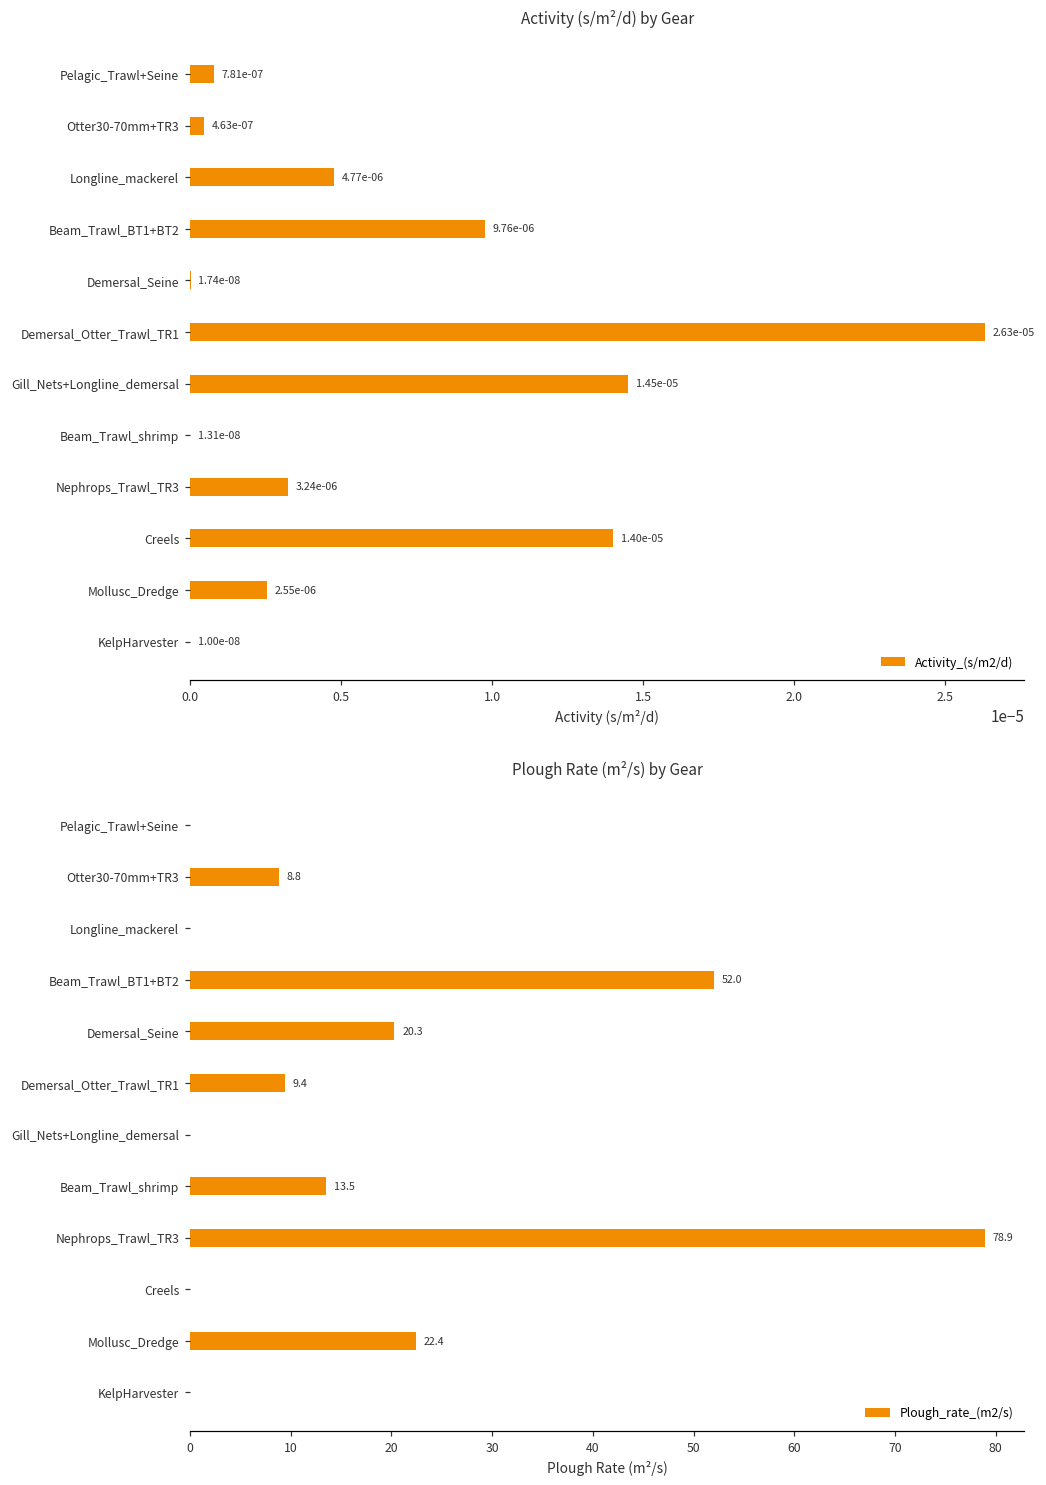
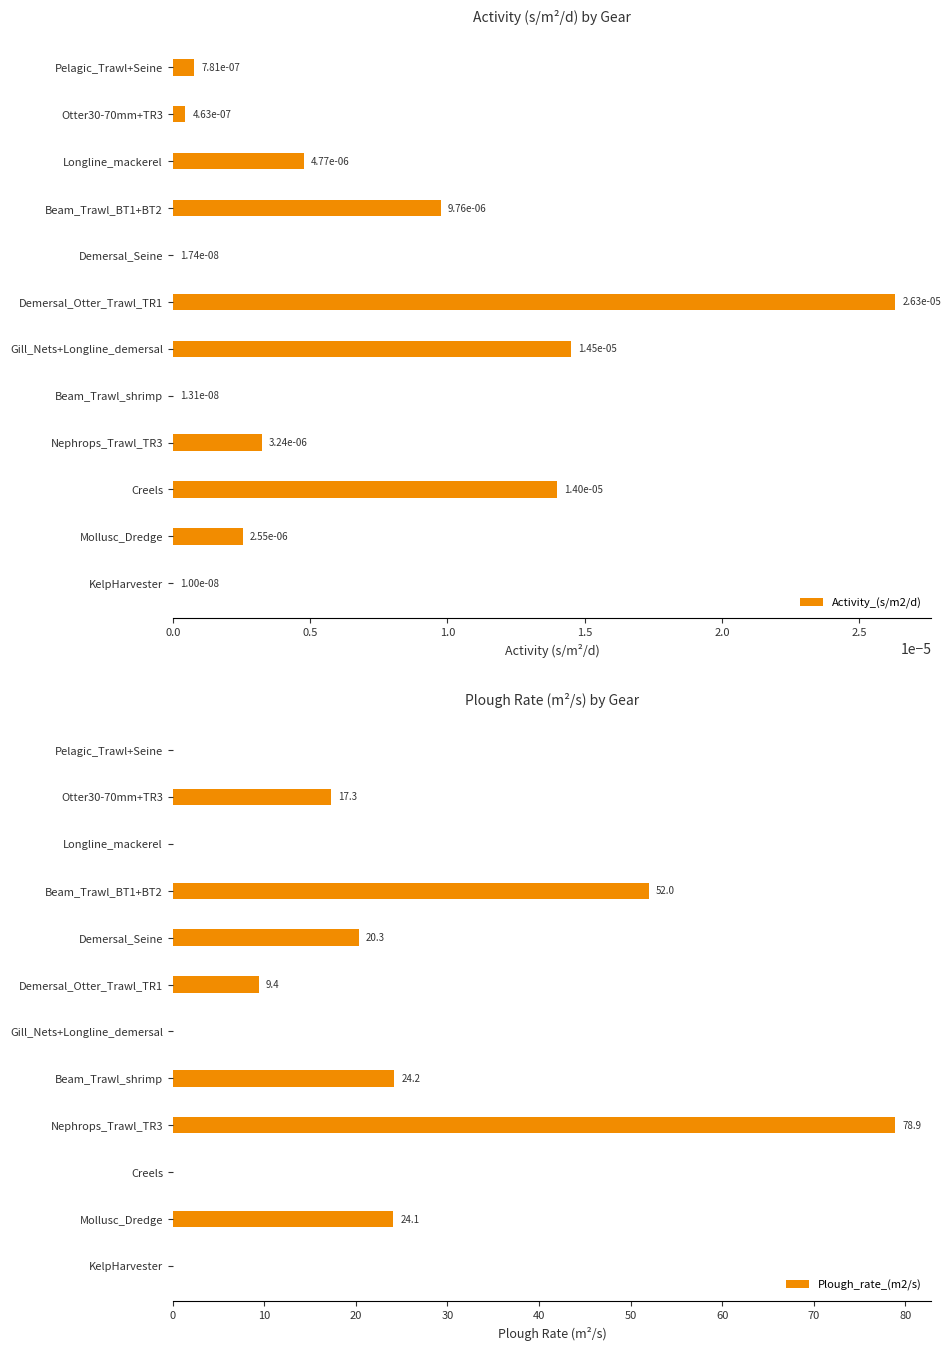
  {
    "Activity (s/m²/d) by Gear": {
      "Pelagic_Trawl+Seine": "7.81e-07",
      "Otter30-70mm+TR3": "4.63e-07",
      "Longline_mackerel": "4.77e-06",
      "Beam_Trawl_BT1+BT2": "9.76e-06",
      "Demersal_Seine": "1.74e-08",
      "Demersal_Otter_Trawl_TR1": "2.63e-05",
      "Gill_Nets+Longline_demersal": "1.45e-05",
      "Beam_Trawl_shrimp": "1.31e-08",
      "Nephrops_Trawl_TR3": "3.24e-06",
      "Creels": "1.40e-05",
      "Mollusc_Dredge": "2.55e-06",
      "KelpHarvester": "1.00e-08"
    },
    "Plough Rate (m²/s) by Gear": {
-     "Otter30-70mm+TR3": "8.8",
+     "Otter30-70mm+TR3": "17.3",
      "Beam_Trawl_BT1+BT2": "52.0",
      "Demersal_Seine": "20.3",
      "Demersal_Otter_Trawl_TR1": "9.4",
-     "Beam_Trawl_shrimp": "13.5",
+     "Beam_Trawl_shrimp": "24.2",
      "Nephrops_Trawl_TR3": "78.9",
-     "Mollusc_Dredge": "22.4"
+     "Mollusc_Dredge": "24.1"
    }
  }
